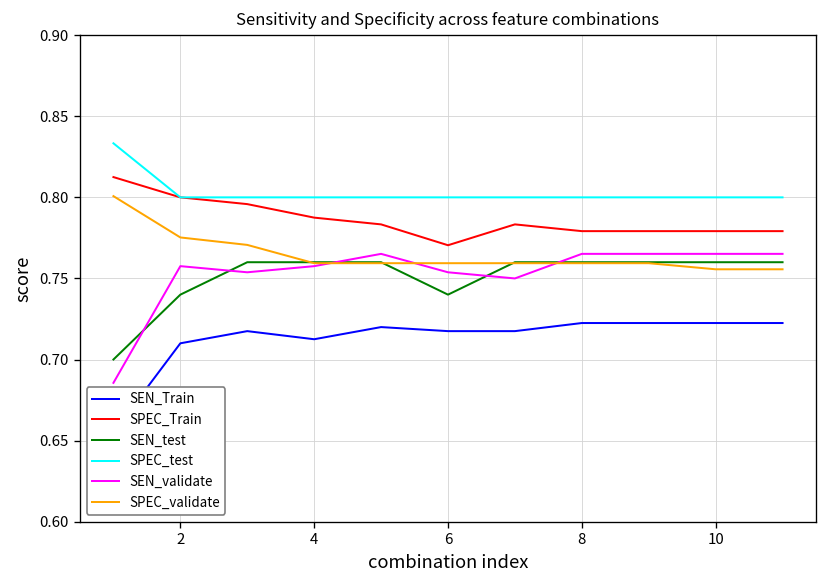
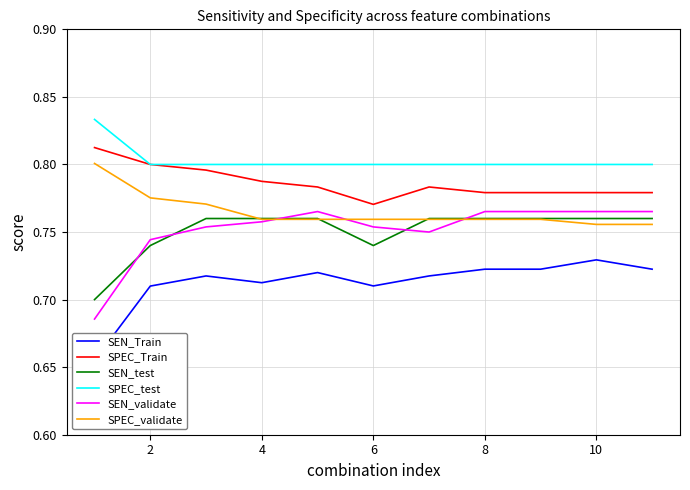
  {
    "SEN_Train": {
      "2": 0.710,
      "4": 0.713,
-     "6": 0.718,
+     "6": 0.710,
      "8": 0.723,
-     "10": 0.723
+     "10": 0.729
    },
    "SPEC_Train": {
      "4": 0.788,
      "6": 0.770,
      "8": 0.779,
      "10": 0.779
    },
    "SEN_test": {
      "2": 0.740,
      "6": 0.740,
      "10": 0.760
    },
    "SPEC_test": {
      "4": 0.800,
      "6": 0.800,
      "8": 0.800,
      "10": 0.800
    },
    "SEN_validate": {
-     "2": 0.758,
+     "2": 0.744,
      "6": 0.754,
      "8": 0.765,
      "10": 0.765
    },
    "SPEC_validate": {
      "2": 0.775,
      "6": 0.759,
      "10": 0.756
    }
  }
